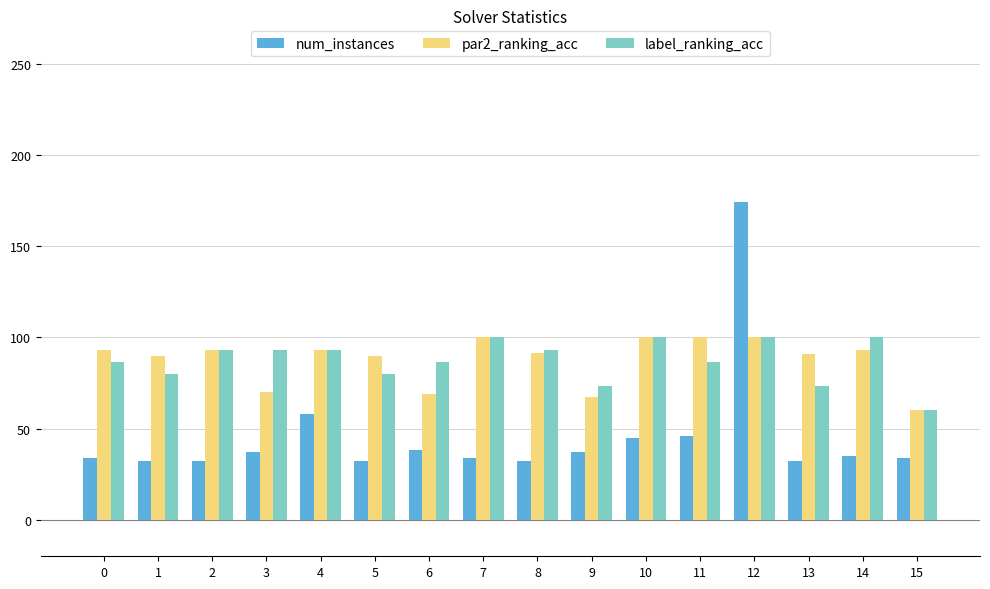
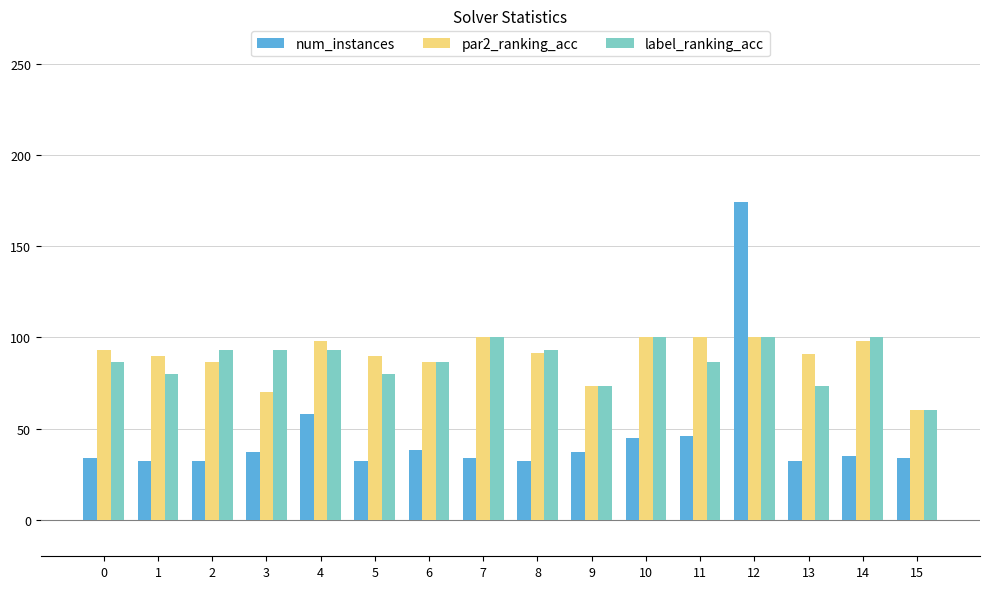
  {
    "par2_ranking_acc": {
      "0": 93,
      "1": 90,
-     "2": 93,
+     "2": 87,
      "3": 70,
-     "4": 93,
+     "4": 98,
      "5": 90,
-     "6": 69,
+     "6": 87,
      "7": 100,
      "8": 91,
-     "9": 67,
+     "9": 73,
      "10": 100,
      "11": 100,
      "12": 100,
      "13": 91,
-     "14": 93,
+     "14": 98,
      "15": 60
    }
  }
